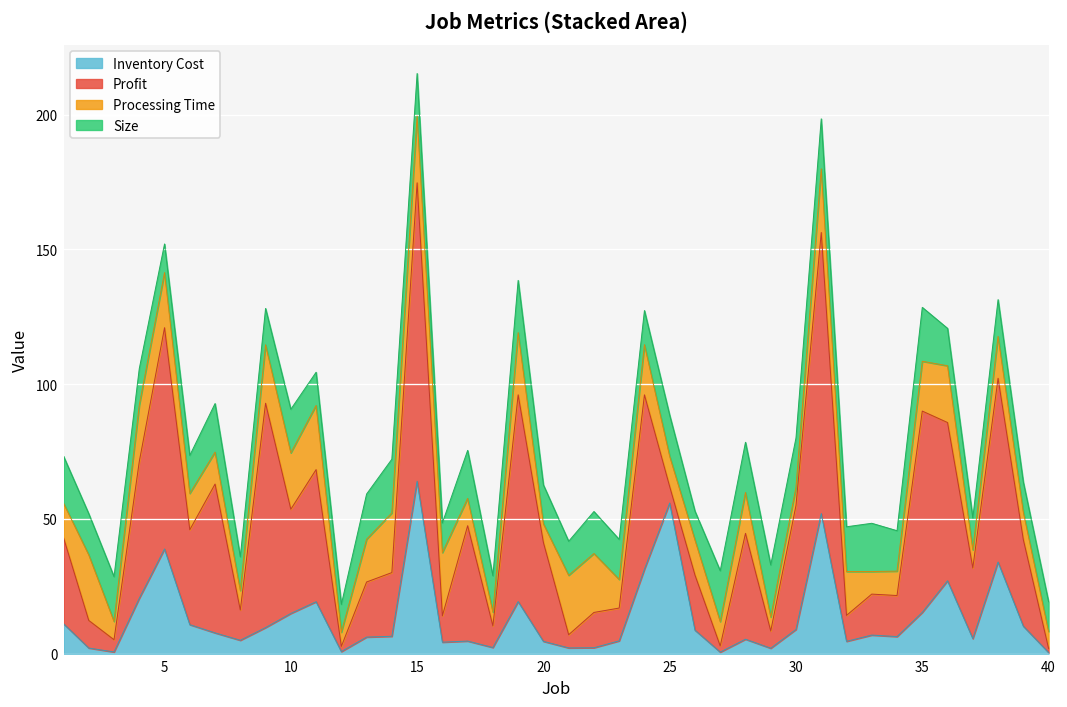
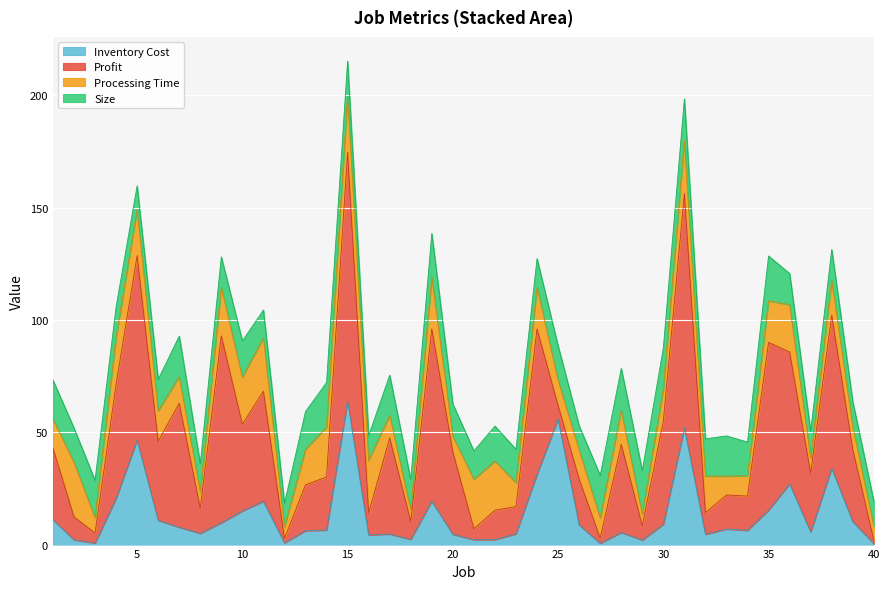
  {
    "Inventory Cost": {
-     "5": 39,
+     "5": 47,
      "10": 15,
      "15": 64,
      "20": 5,
      "25": 56,
      "30": 9,
      "35": 15,
      "40": 0
    },
    "Profit": {
      "5": 82,
      "10": 39,
      "15": 111,
      "20": 37,
      "25": 6,
      "30": 46,
      "35": 75,
      "40": 2
    },
    "Processing Time": {
      "5": 20,
      "10": 21,
      "15": 25,
      "20": 7,
      "25": 11,
-     "30": 7,
+     "30": 14,
      "35": 18,
      "40": 6
    },
    "Size": {
      "5": 11,
      "10": 16,
      "15": 16,
      "20": 14,
      "25": 15,
      "30": 18,
      "35": 20,
      "40": 11
    }
  }
